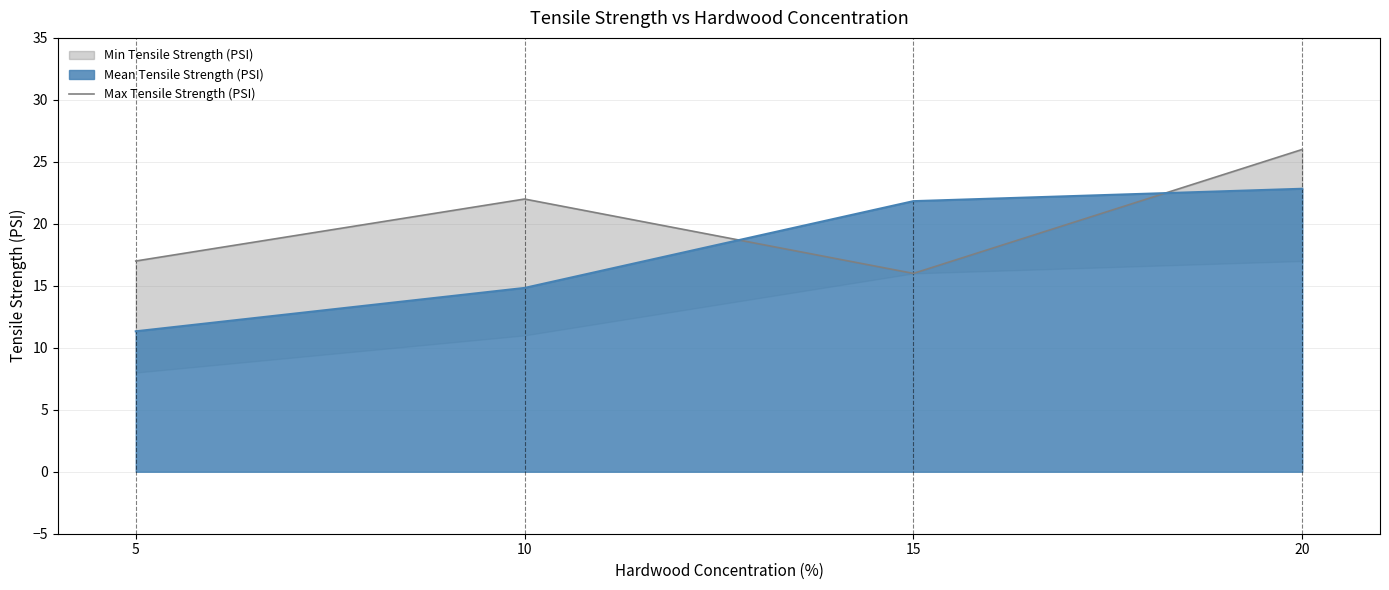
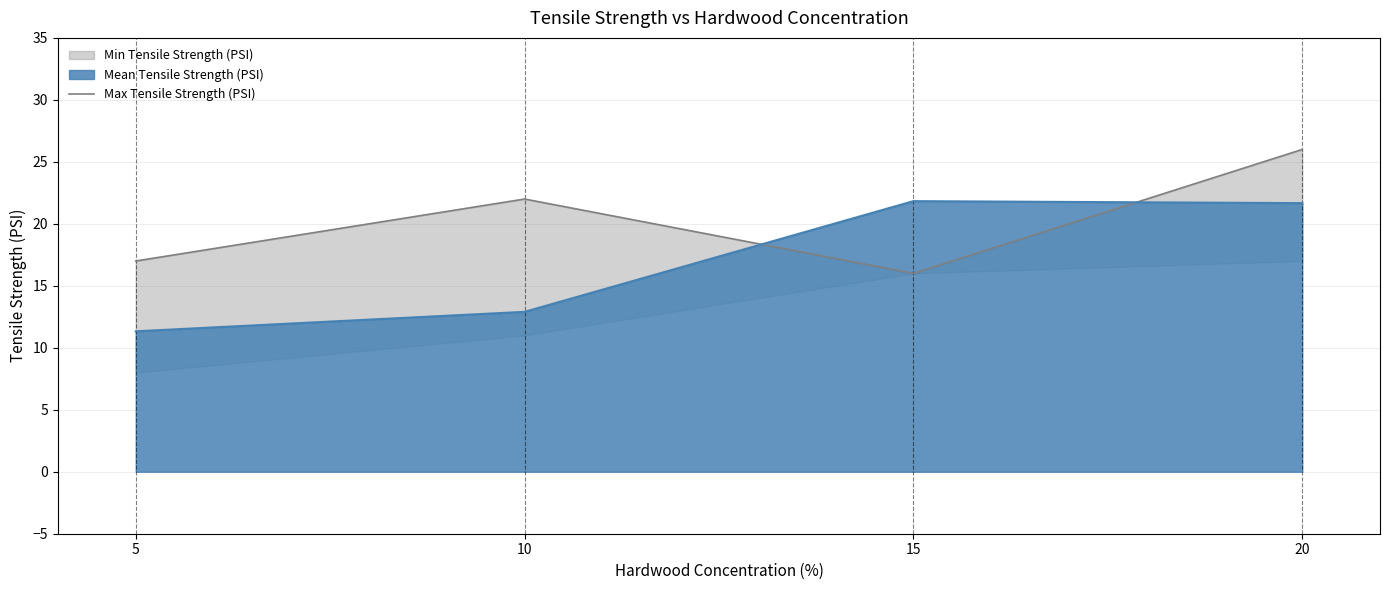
  {
    "Mean Tensile Strength (PSI)": {
      "5": 11.3,
-     "10": 14.8,
+     "10": 12.9,
      "15": 21.8,
-     "20": 22.8
+     "20": 21.7
    },
    "Min Tensile Strength (PSI)": {
      "5": 17.0,
      "10": 22.0,
      "15": 16.0,
      "20": 26.0
    }
  }
